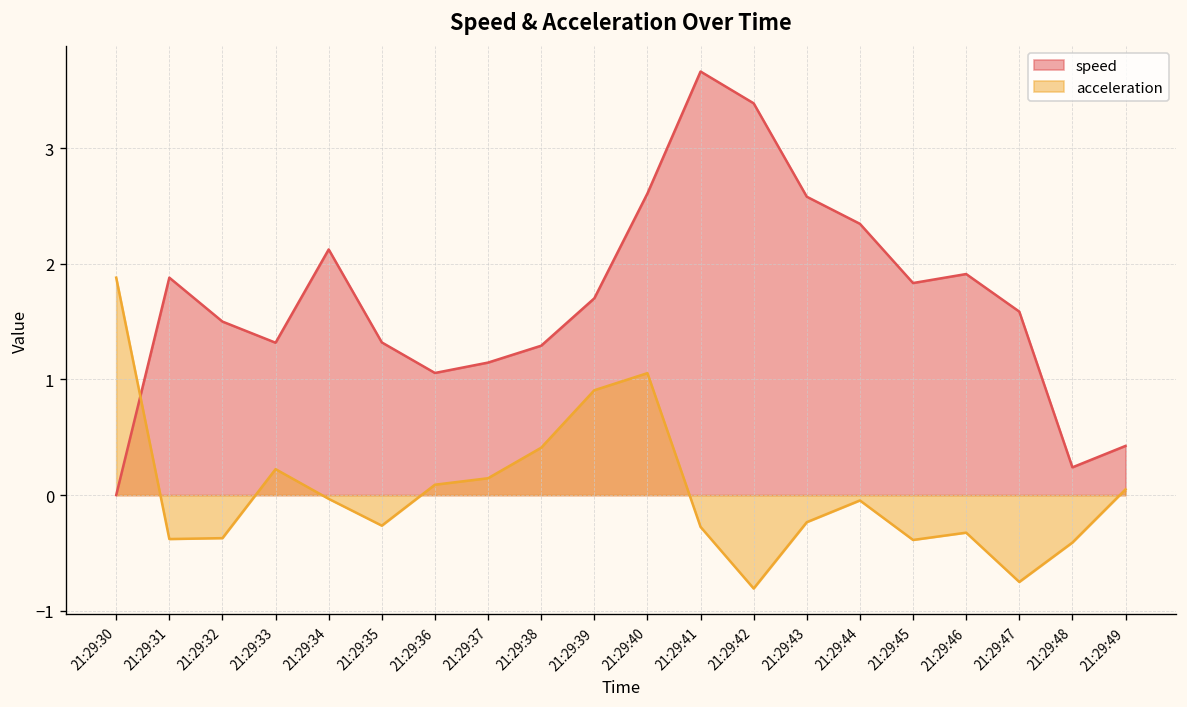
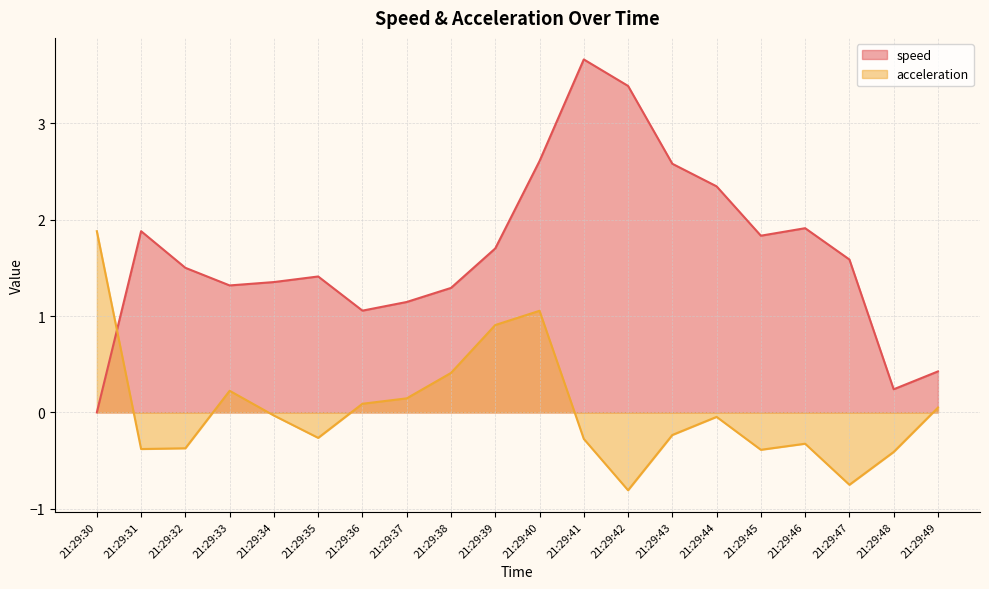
  {
    "speed": {
      "21:29:30": 0.0,
      "21:29:31": 1.9,
      "21:29:32": 1.5,
      "21:29:33": 1.3,
-     "21:29:34": 2.1,
-     "21:29:35": 1.3,
+     "21:29:34": 1.4,
+     "21:29:35": 1.4,
      "21:29:36": 1.1,
      "21:29:37": 1.1,
      "21:29:38": 1.3,
      "21:29:39": 1.7,
      "21:29:40": 2.6,
      "21:29:41": 3.7,
      "21:29:42": 3.4,
      "21:29:43": 2.6,
      "21:29:44": 2.3,
      "21:29:45": 1.8,
      "21:29:46": 1.9,
      "21:29:47": 1.6,
      "21:29:48": 0.2,
      "21:29:49": 0.4
    }
  }
